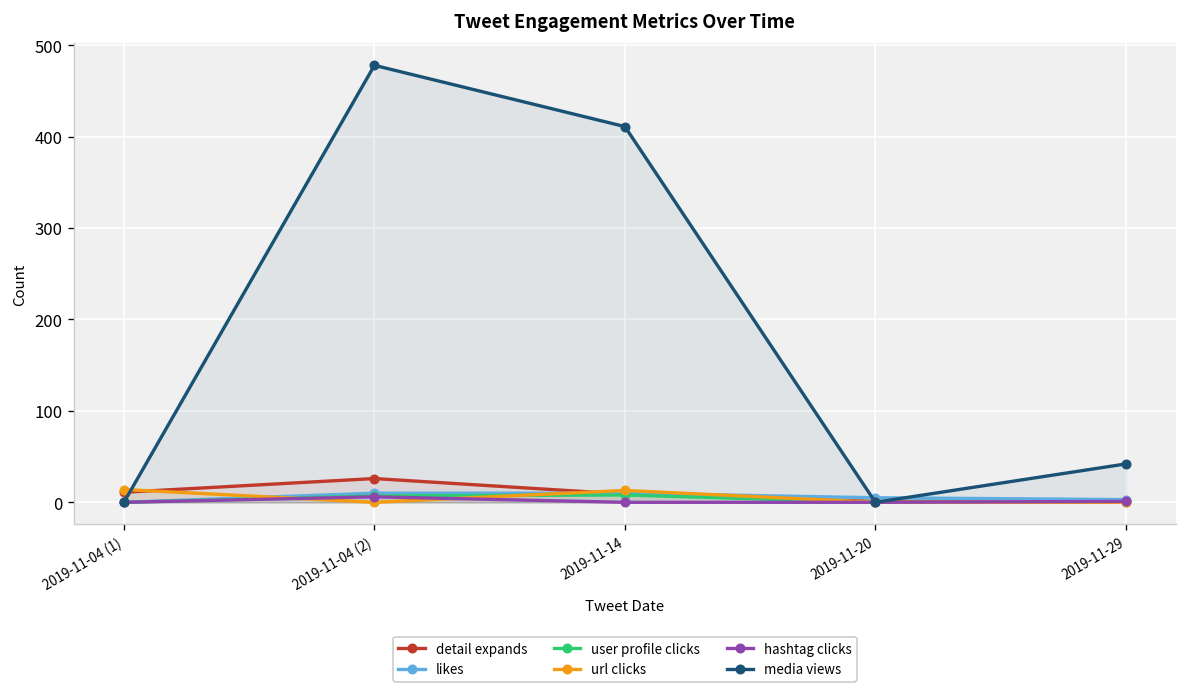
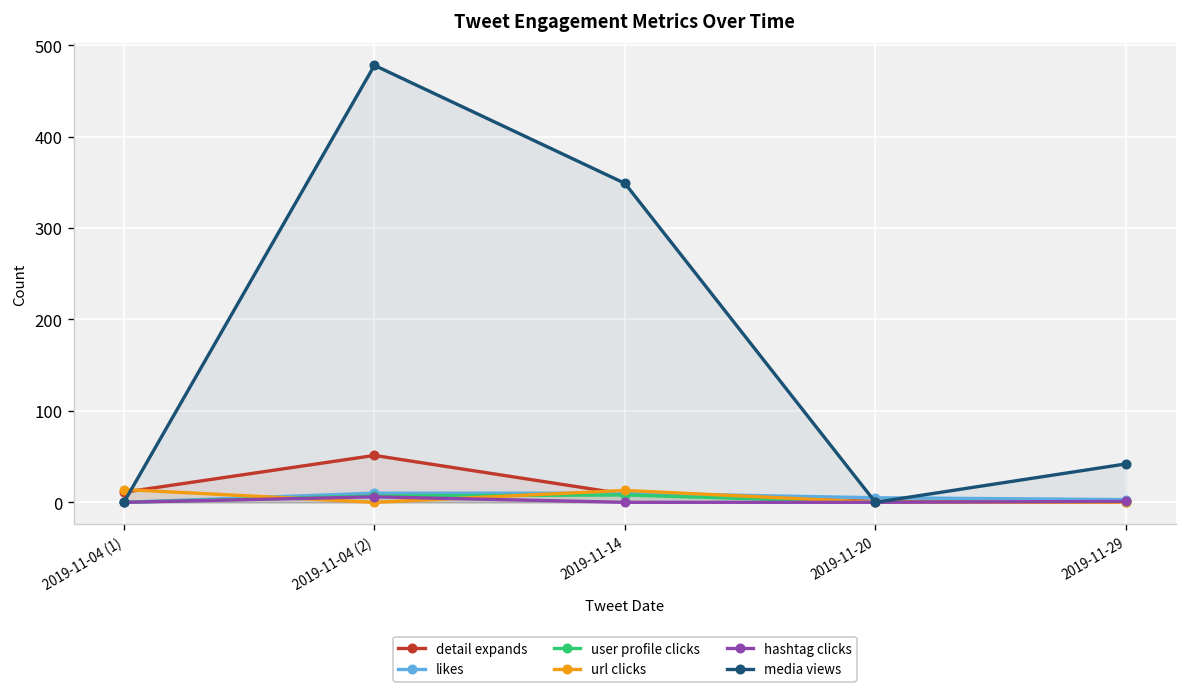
  {
    "detail expands": {
-     "2019-11-04 (2)": 30
+     "2019-11-04 (2)": 50
    },
    "likes": {
      "2019-11-20": 10
    },
    "url clicks": {
      "2019-11-04 (2)": 0
    },
    "hashtag clicks": {
      "2019-11-14": 0
    },
    "media views": {
      "2019-11-04 (2)": 480,
-     "2019-11-14": 410,
+     "2019-11-14": 350,
      "2019-11-29": 40
    }
  }
